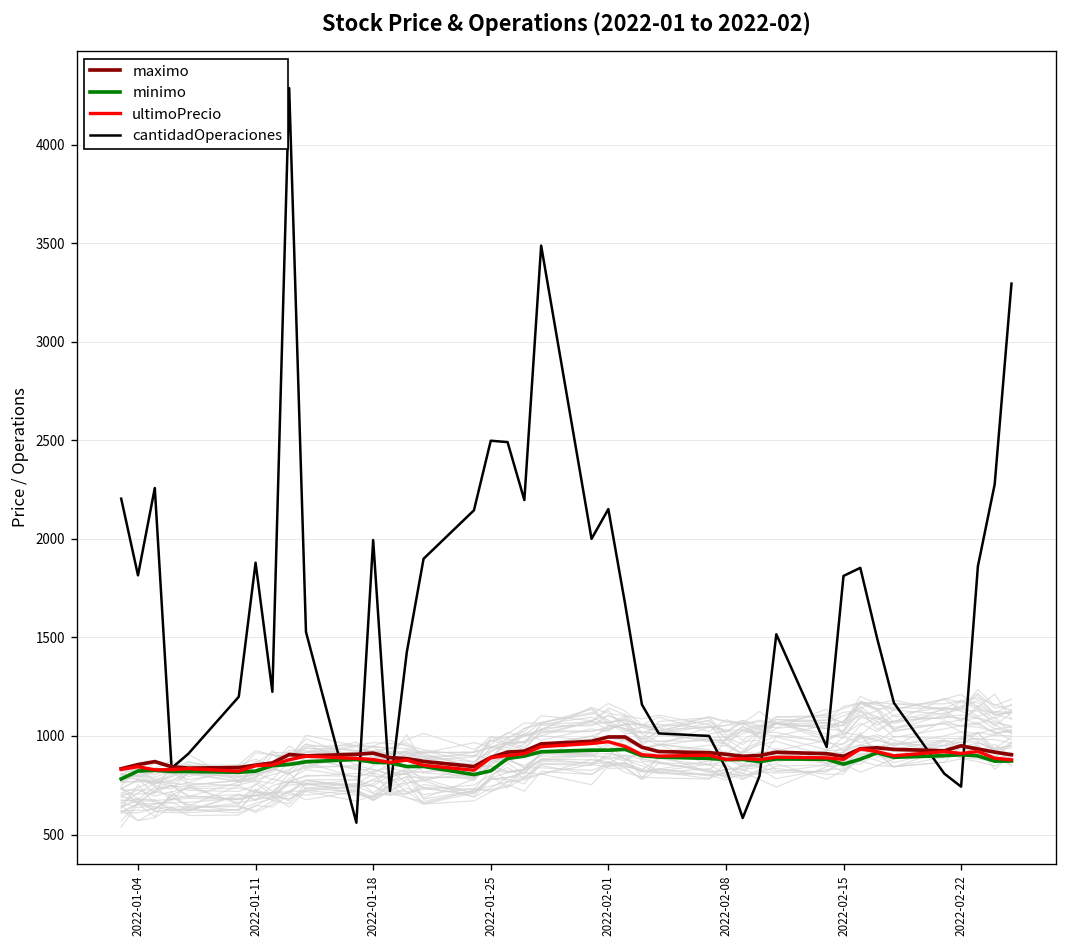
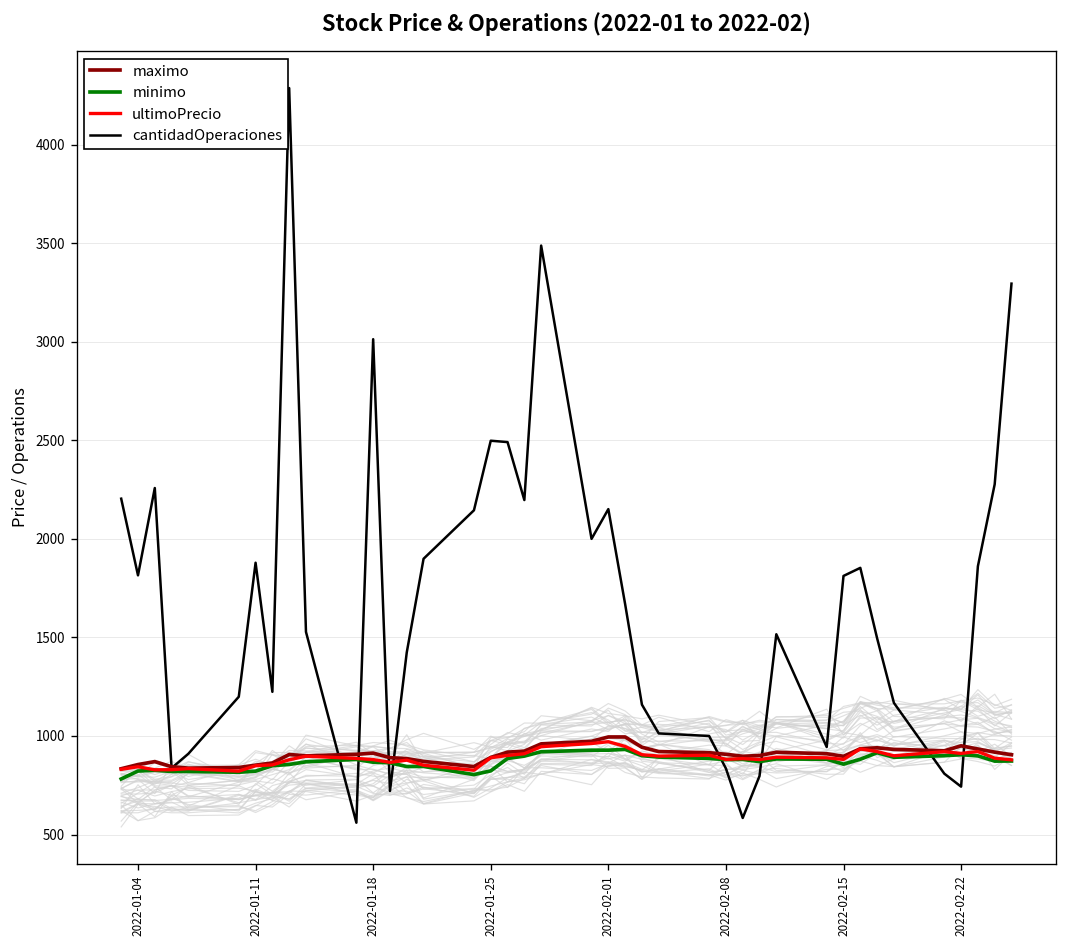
  {
    "cantidadOperaciones": {
      "2022-01-04": 1820,
      "2022-01-11": 1880,
-     "2022-01-18": 1990,
+     "2022-01-18": 3010,
      "2022-01-25": 2500,
      "2022-02-01": 2150,
      "2022-02-15": 1810,
      "2022-02-22": 740
    }
  }
